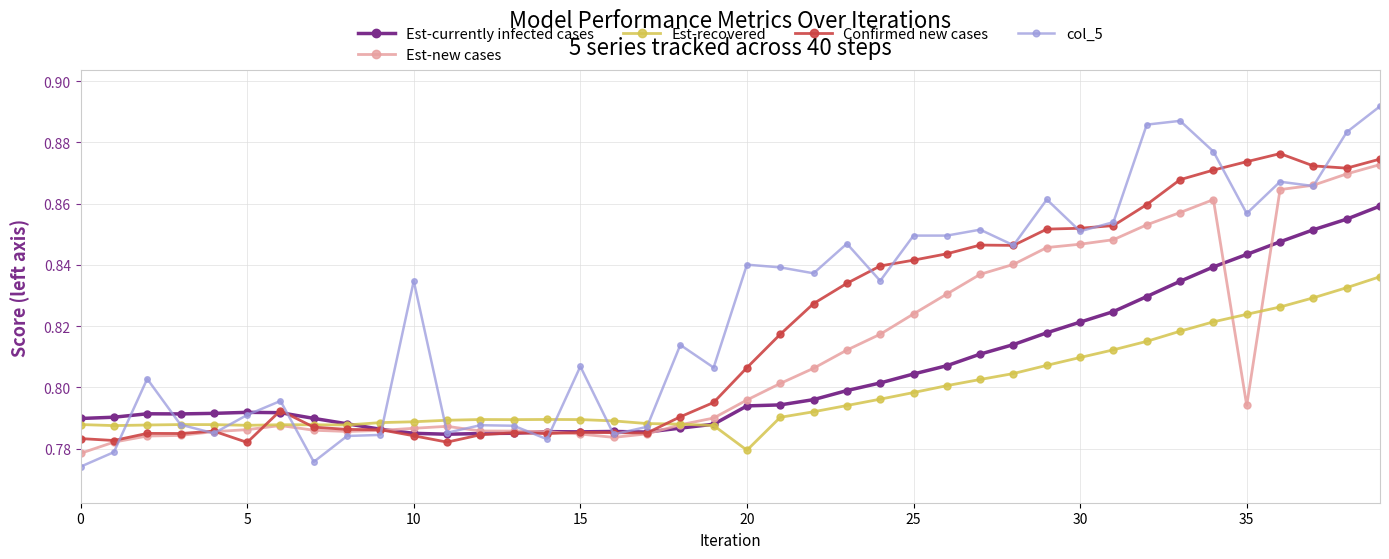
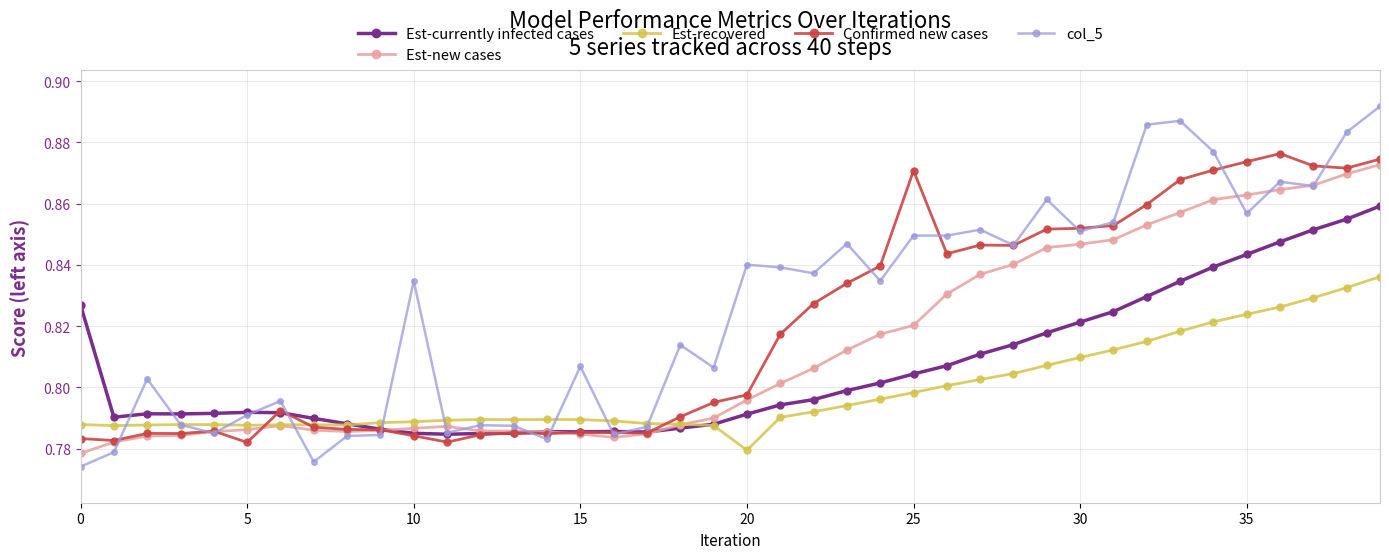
  {
    "Est-currently infected cases": {
-     "0": 0.790,
+     "0": 0.827,
      "5": 0.792,
-     "20": 0.794,
+     "20": 0.791,
      "25": 0.804,
      "30": 0.821,
      "35": 0.843
    },
    "Est-new cases": {
      "0": 0.778,
      "5": 0.786,
      "10": 0.787,
      "20": 0.796,
-     "25": 0.824,
+     "25": 0.820,
      "30": 0.847,
-     "35": 0.794
+     "35": 0.863
    },
    "Est-recovered": {
      "0": 0.788,
      "5": 0.788,
      "10": 0.789,
      "15": 0.789,
      "20": 0.779,
      "25": 0.798,
      "30": 0.810,
      "35": 0.824
    },
    "Confirmed new cases": {
      "0": 0.783,
      "5": 0.782,
-     "20": 0.806,
-     "25": 0.842,
+     "20": 0.798,
+     "25": 0.871,
      "30": 0.852,
      "35": 0.874
    },
    "col_5": {
      "0": 0.774,
      "5": 0.791,
      "10": 0.835,
      "15": 0.807,
      "20": 0.840,
      "25": 0.850,
      "30": 0.851,
      "35": 0.857
    }
  }
